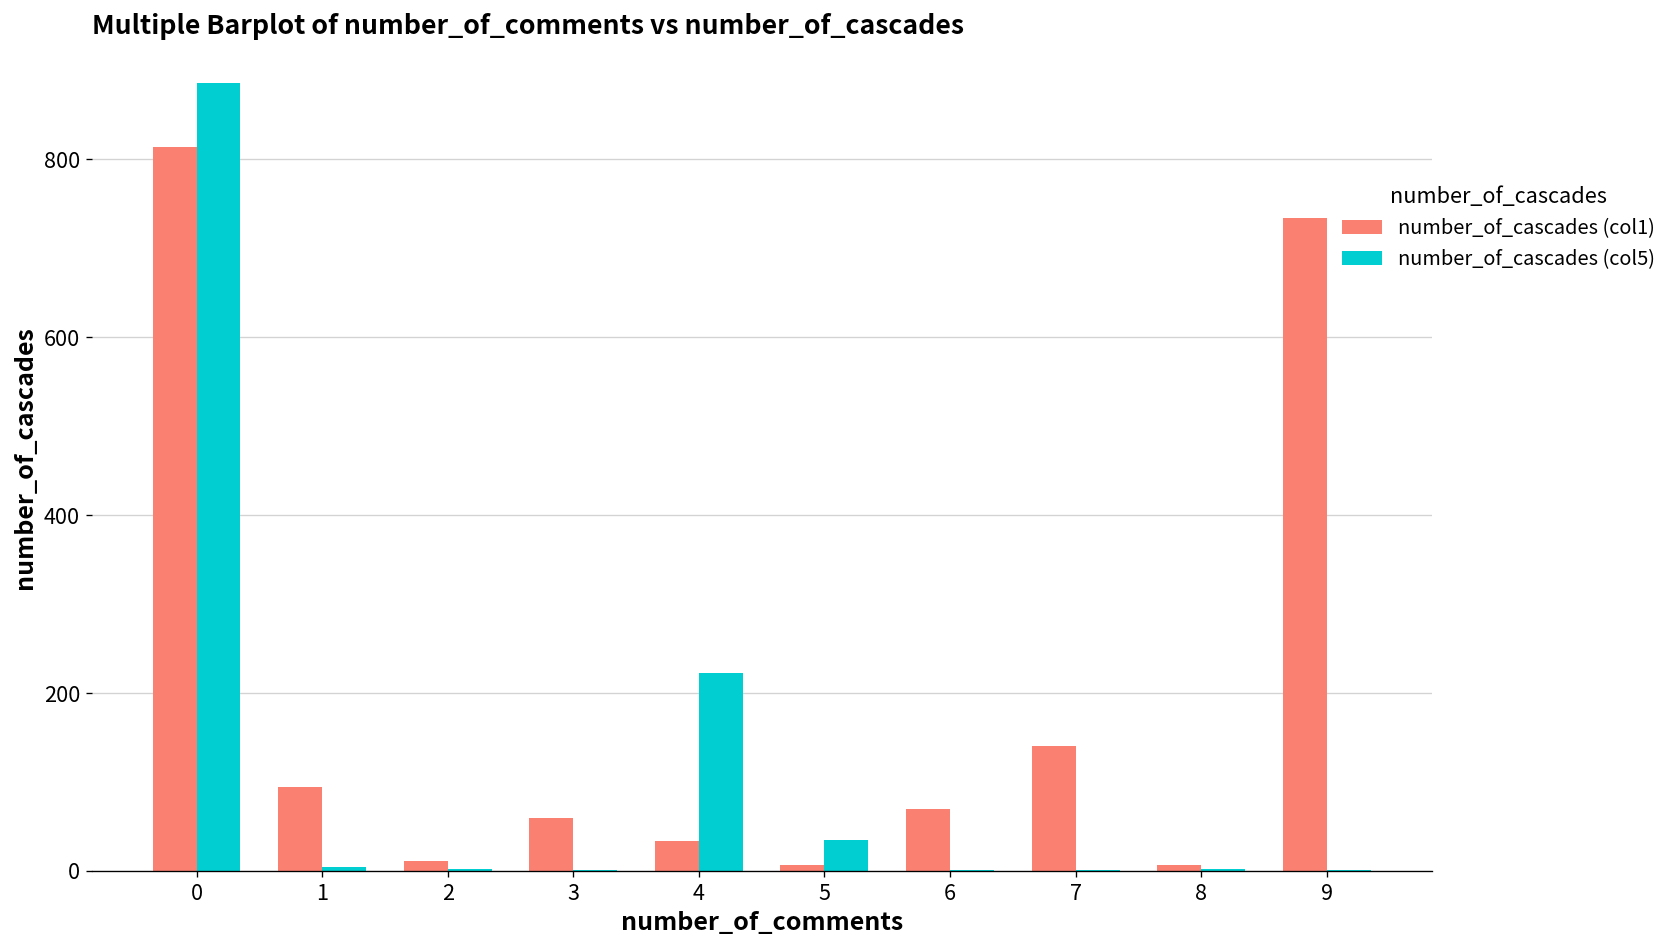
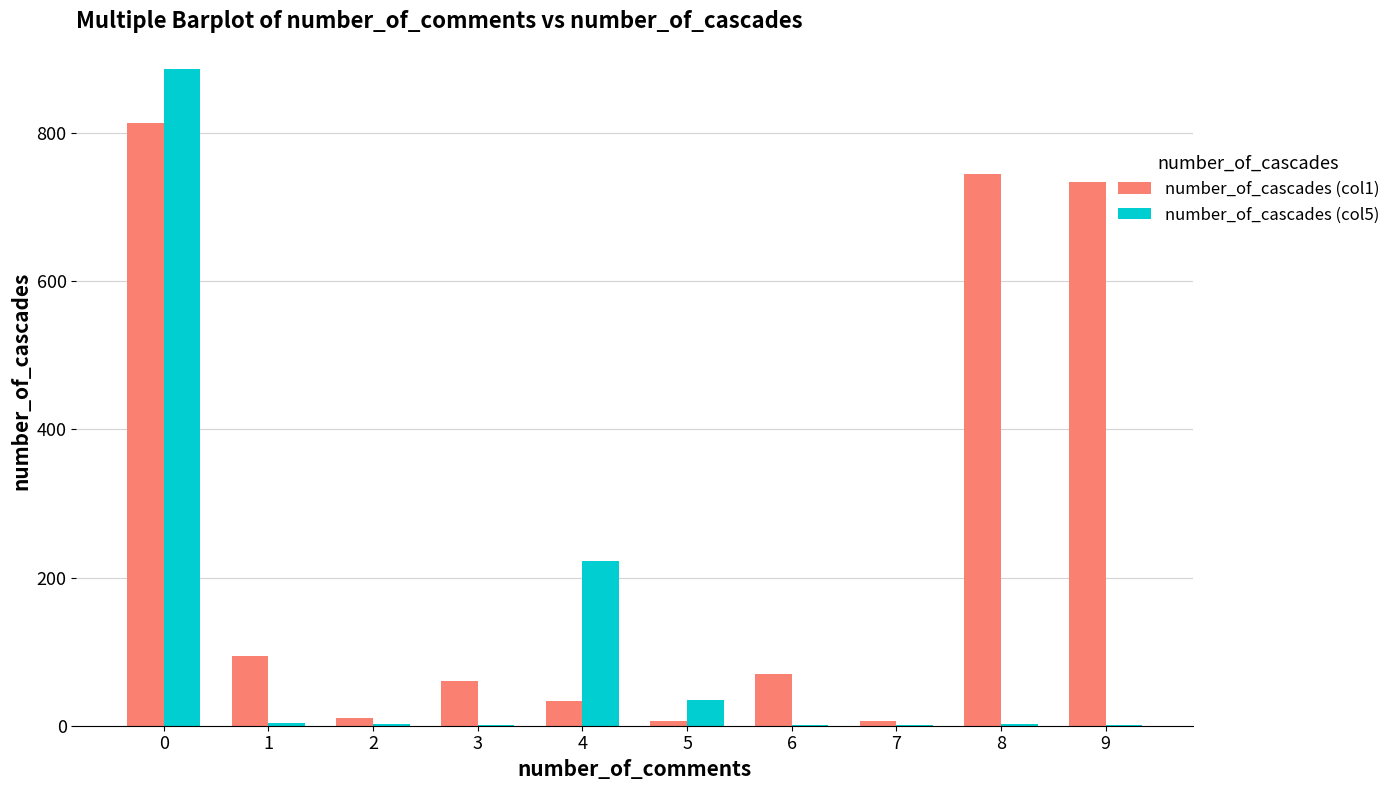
  {
    "number_of_cascades (col1)": {
      "0": 810,
      "1": 90,
      "2": 10,
      "3": 60,
      "4": 30,
      "5": 10,
      "6": 70,
-     "7": 140,
-     "8": 10,
+     "7": 10,
+     "8": 750,
      "9": 730
    },
    "number_of_cascades (col5)": {
      "0": 890,
      "1": 0,
      "4": 220,
      "5": 40
    }
  }
